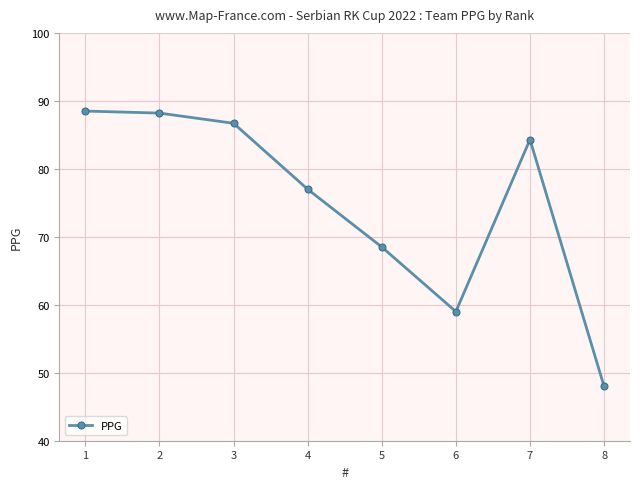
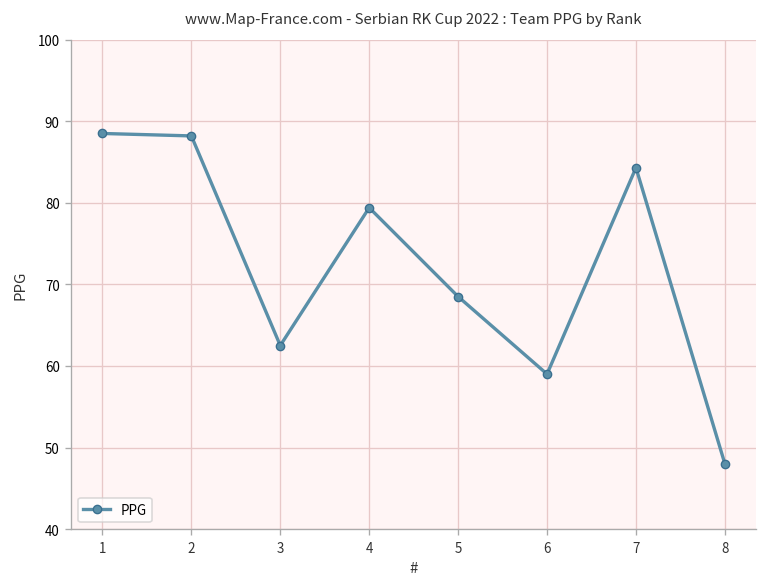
  {
    "1": 89,
    "2": 88,
-   "3": 87,
-   "4": 77,
+   "3": 63,
+   "4": 79,
    "5": 69,
    "6": 59,
    "7": 84,
    "8": 48
  }
